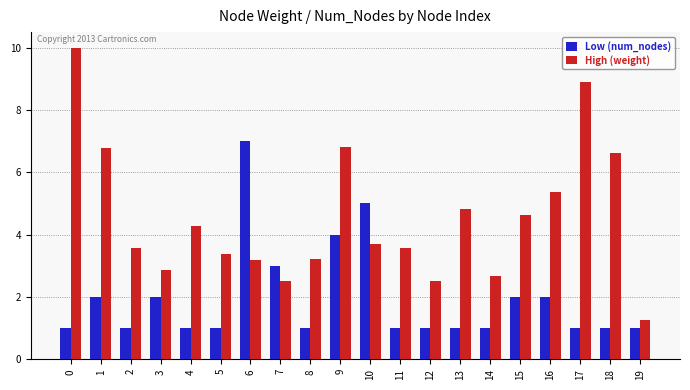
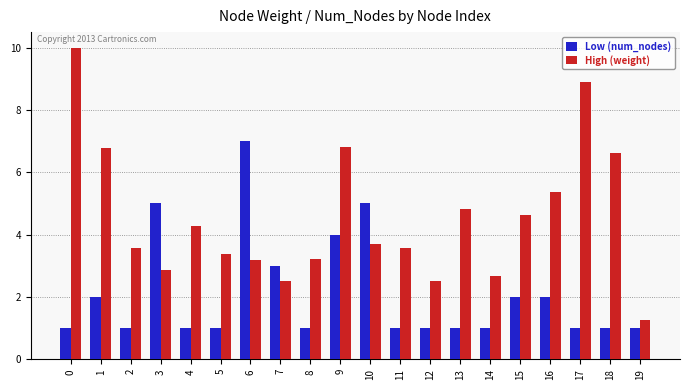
  {
    "Low (num_nodes)": {
      "0": 1,
      "1": 2,
      "2": 1,
-     "3": 2,
+     "3": 5,
      "4": 1,
      "5": 1,
      "6": 7,
      "7": 3,
      "8": 1,
      "9": 4,
      "10": 5,
      "11": 1,
      "12": 1,
      "13": 1,
      "14": 1,
      "15": 2,
      "16": 2,
      "17": 1,
      "18": 1,
      "19": 1
    },
    "High (weight)": {
      "1": 6.8,
      "2": 3.6,
      "3": 2.9,
      "4": 4.3,
      "5": 3.4,
      "6": 3.2,
      "7": 2.5,
      "8": 3.2,
      "9": 6.8,
      "10": 3.7,
      "11": 3.6,
      "12": 2.5,
      "13": 4.8,
      "14": 2.7,
      "15": 4.6,
      "16": 5.4,
      "17": 8.9,
      "18": 6.6,
      "19": 1.3
    }
  }
